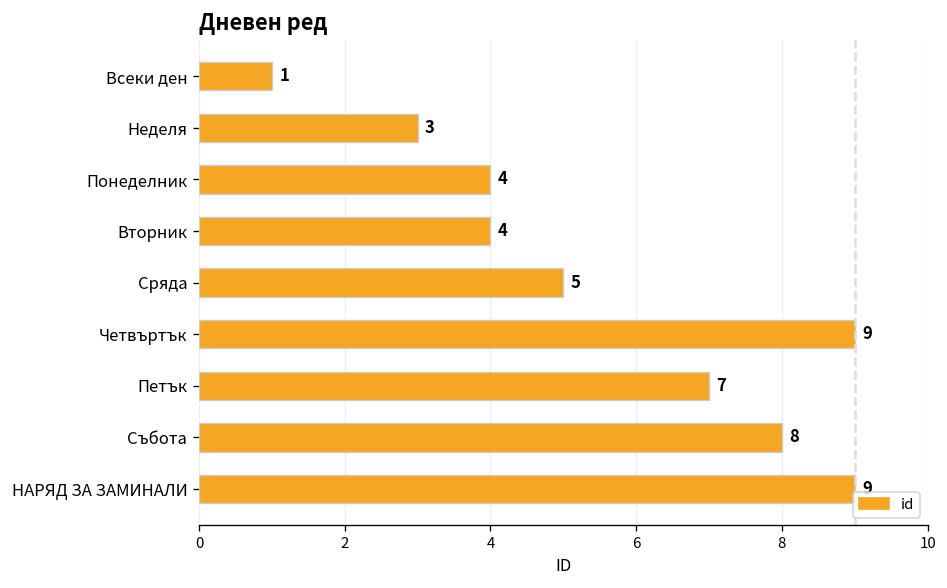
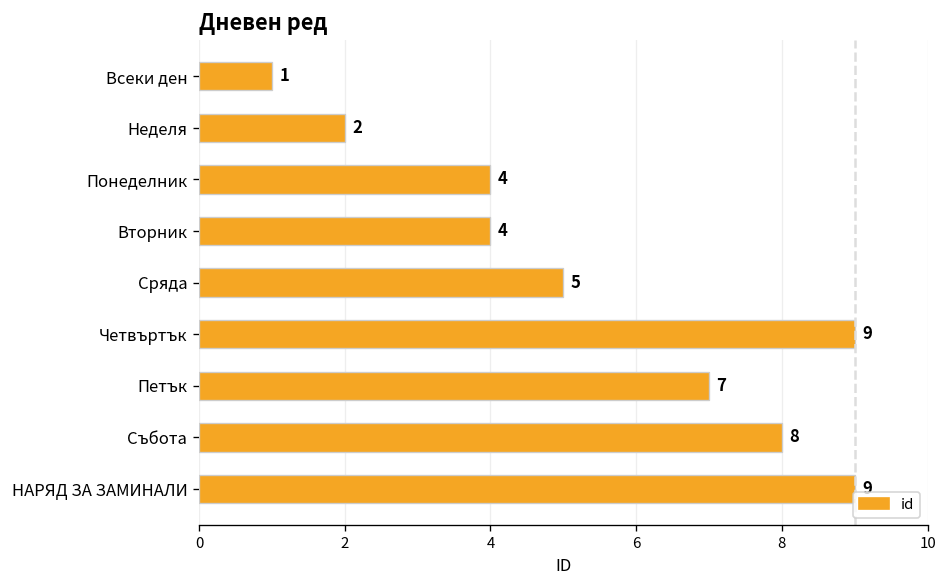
  {
    "Всеки ден": 1,
-   "Неделя": 3,
+   "Неделя": 2,
    "Понеделник": 4,
    "Вторник": 4,
    "Сряда": 5,
    "Четвъртък": 9,
    "Петък": 7,
    "Събота": 8
  }
